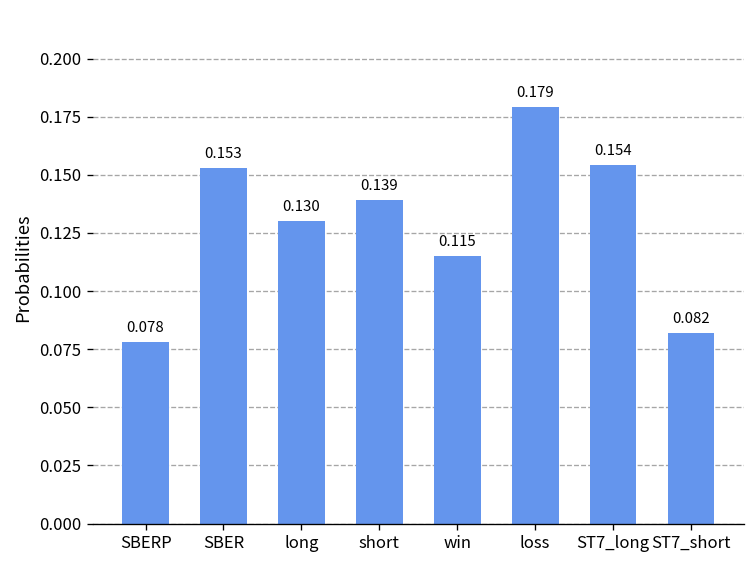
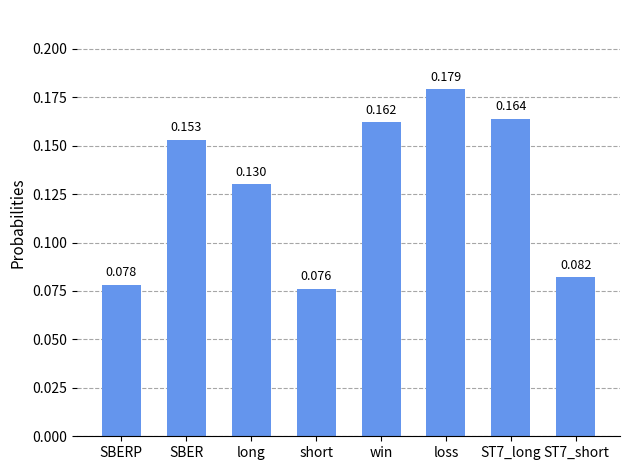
  {
    "SBERP": 0.078,
    "SBER": 0.153,
    "long": 0.130,
-   "short": 0.139,
-   "win": 0.115,
+   "short": 0.076,
+   "win": 0.162,
    "loss": 0.179,
-   "ST7_long": 0.154,
+   "ST7_long": 0.164,
    "ST7_short": 0.082
  }
